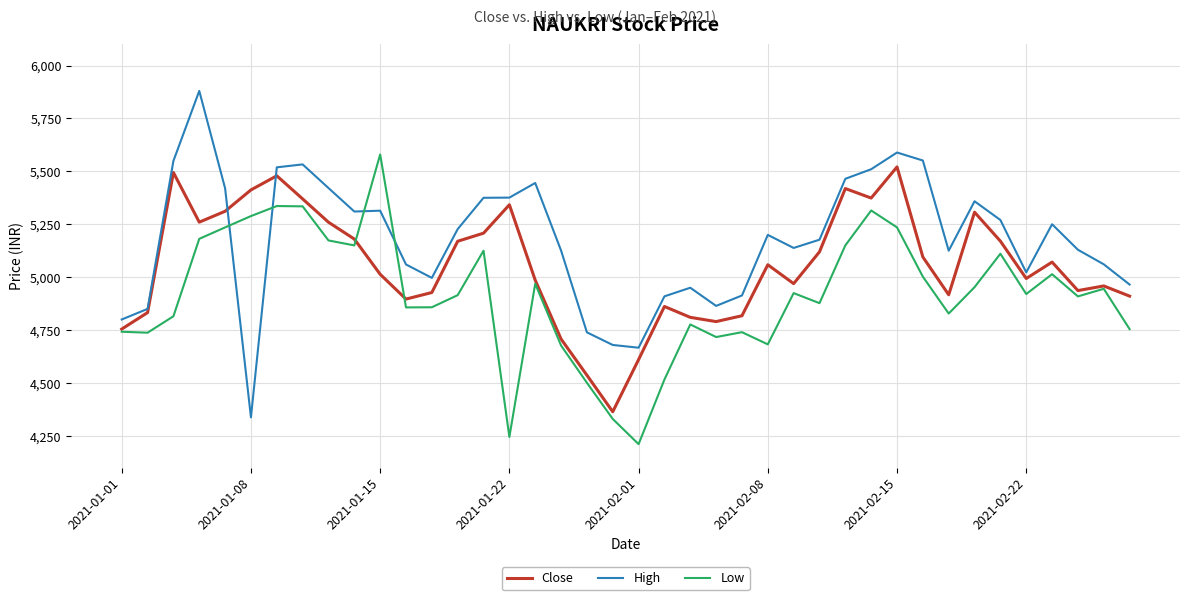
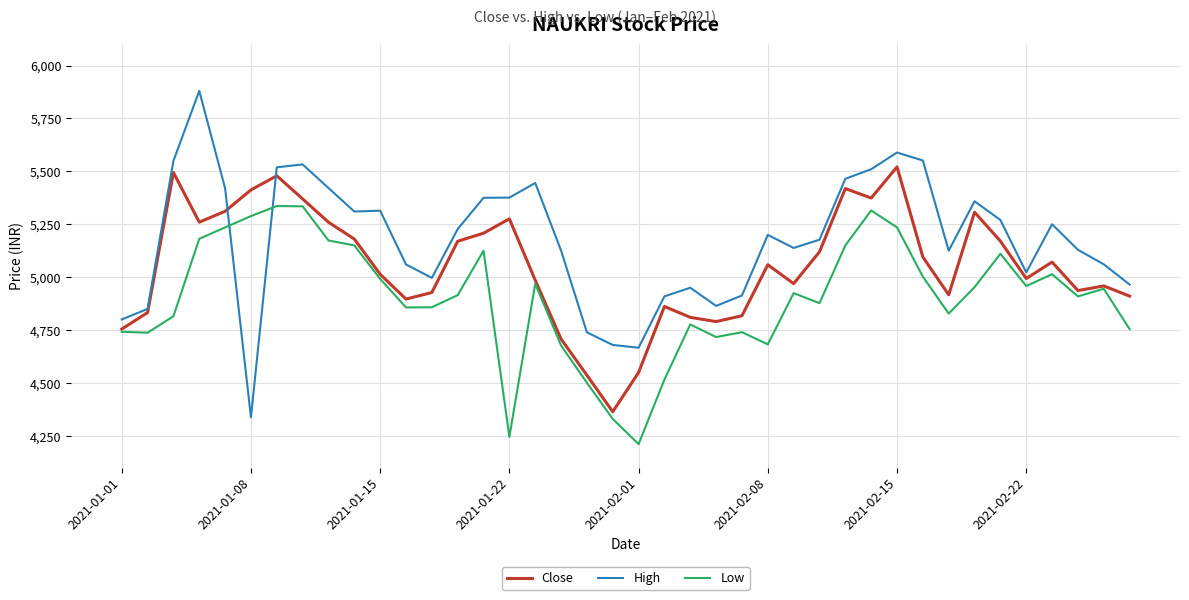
  {
    "Close": {
      "2021-01-01": "4,750",
      "2021-01-08": "5,410",
      "2021-01-15": "5,010",
-     "2021-01-22": "5,340",
-     "2021-02-01": "4,610",
+     "2021-01-22": "5,280",
+     "2021-02-01": "4,550",
      "2021-02-08": "5,060",
      "2021-02-15": "5,520",
      "2021-02-22": "4,990"
    },
    "High": {
      "2021-01-01": "4,800",
      "2021-01-08": "4,340",
      "2021-01-15": "5,310",
      "2021-01-22": "5,380",
      "2021-02-01": "4,670",
      "2021-02-08": "5,200",
      "2021-02-15": "5,590",
      "2021-02-22": "5,020"
    },
    "Low": {
      "2021-01-01": "4,740",
      "2021-01-08": "5,290",
-     "2021-01-15": "5,580",
+     "2021-01-15": "4,990",
      "2021-01-22": "4,250",
      "2021-02-01": "4,210",
      "2021-02-08": "4,680",
      "2021-02-15": "5,240",
-     "2021-02-22": "4,920"
+     "2021-02-22": "4,960"
    }
  }
